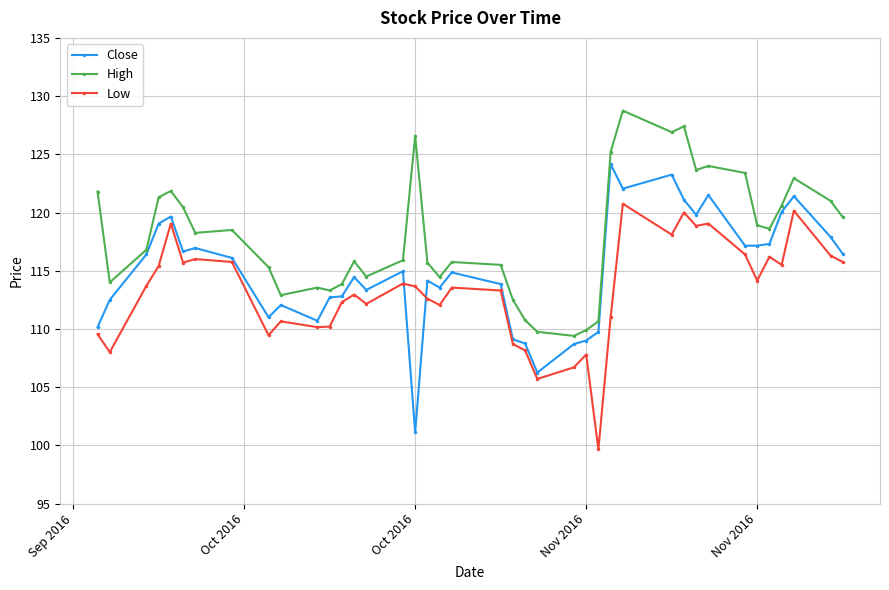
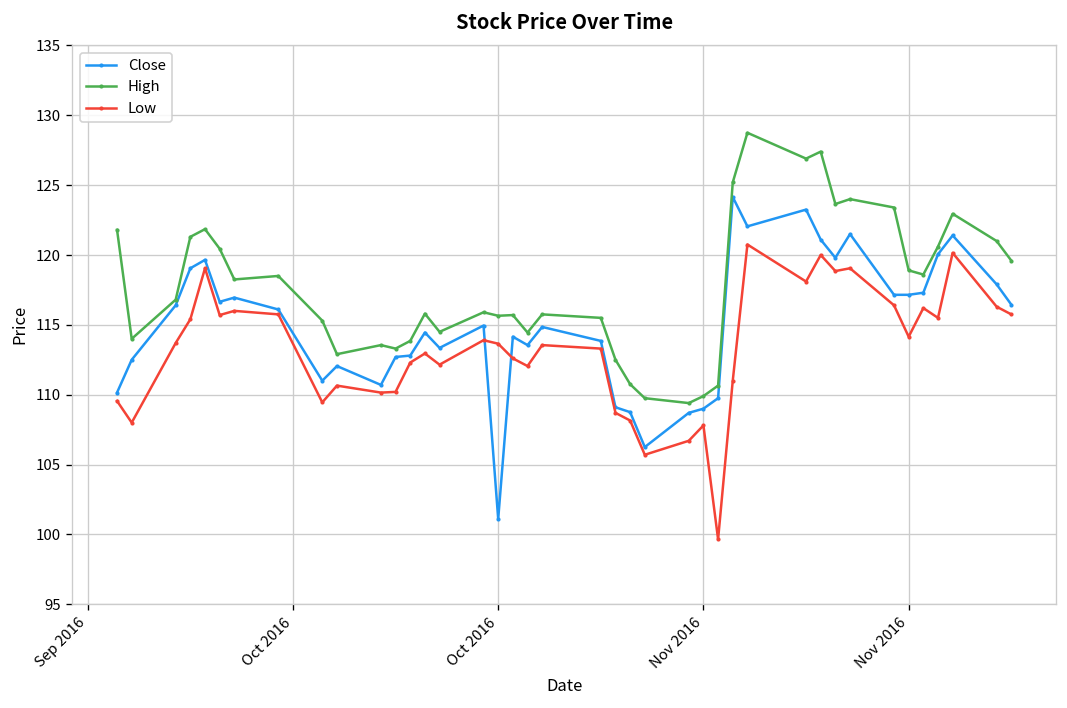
  {
    "Close": {
      "Oct 2016": 101.1
    },
    "High": {
-     "Oct 2016": 126.6
+     "Oct 2016": 115.7
    },
    "Low": {
      "Oct 2016": 113.7
    }
  }
